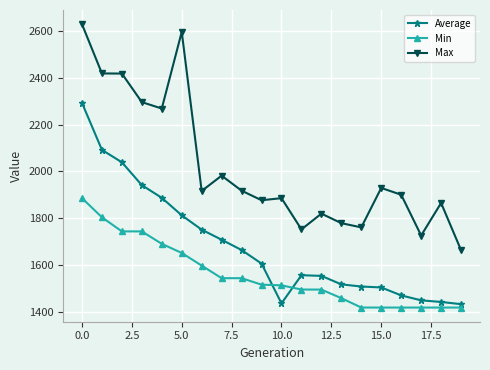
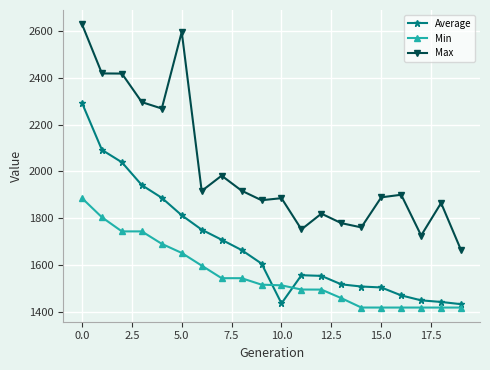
  {
    "Average": {
      "0.0": 2290,
      "5.0": 1810,
      "10.0": 1440,
      "15.0": 1500
    },
    "Min": {
      "0.0": 1890,
      "5.0": 1650,
      "10.0": 1510,
      "15.0": 1420
    },
    "Max": {
      "0.0": 2630,
      "5.0": 2600,
      "10.0": 1890,
-     "15.0": 1930
+     "15.0": 1890
    }
  }
